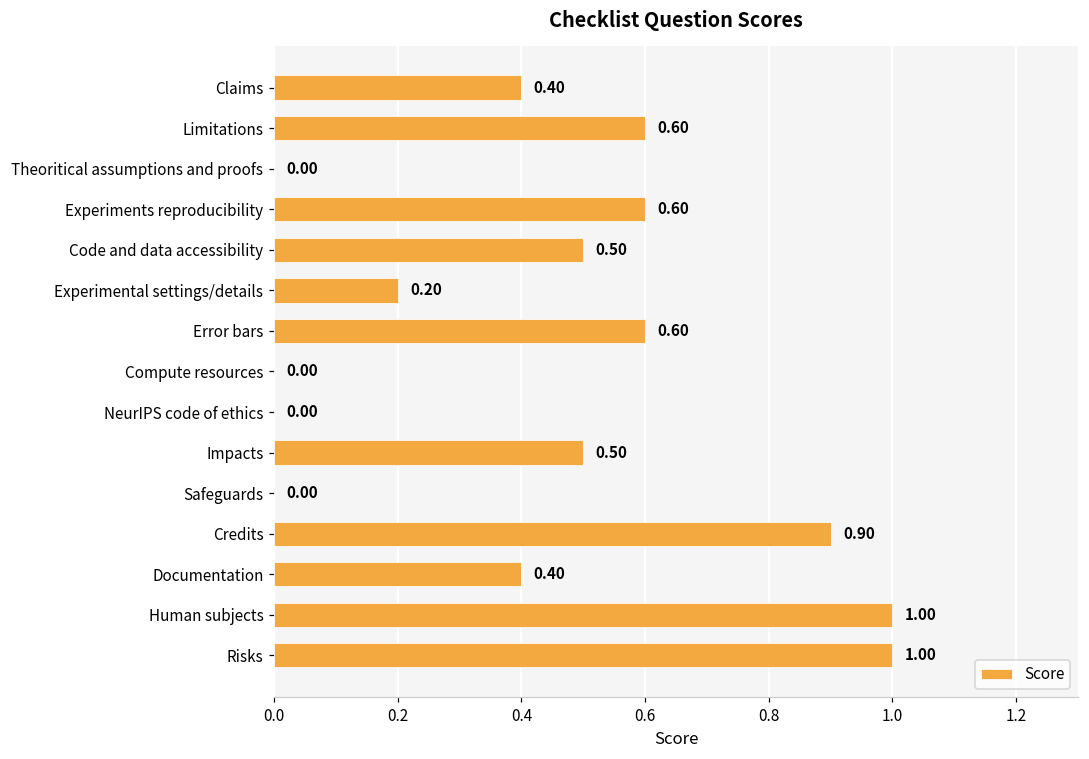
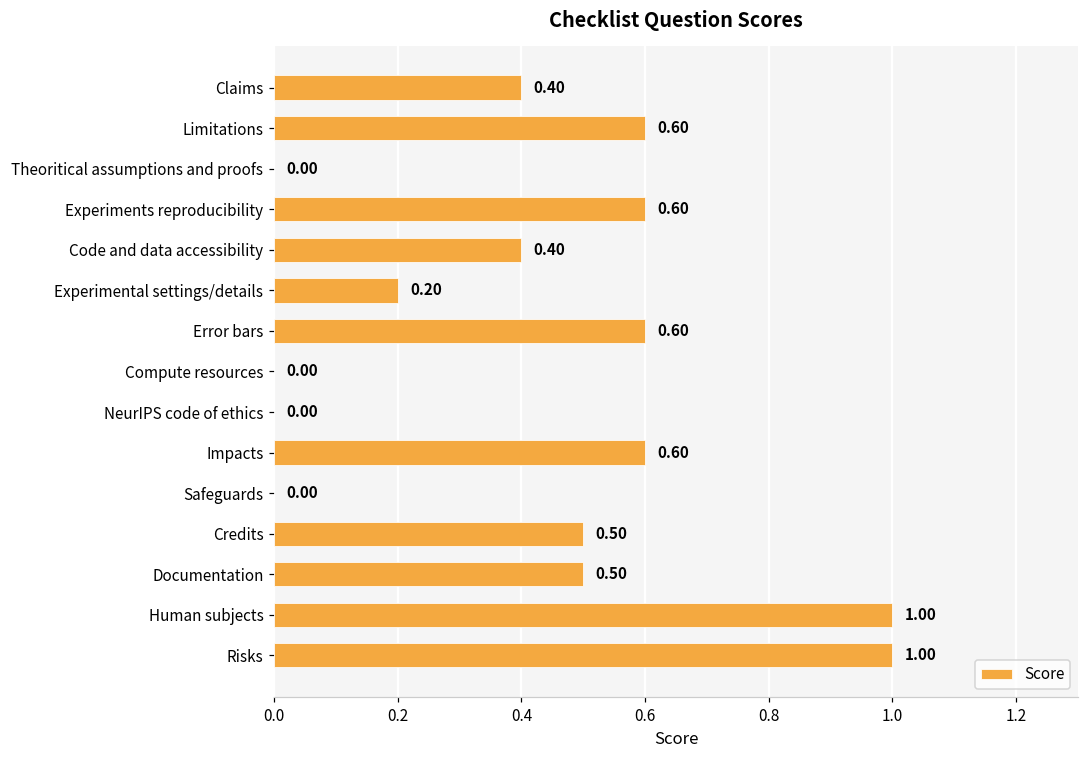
  {
    "Claims": 0.40,
    "Limitations": 0.60,
    "Theoritical assumptions and proofs": 0.00,
    "Experiments reproducibility": 0.60,
-   "Code and data accessibility": 0.50,
+   "Code and data accessibility": 0.40,
    "Experimental settings/details": 0.20,
    "Error bars": 0.60,
    "Compute resources": 0.00,
    "NeurIPS code of ethics": 0.00,
-   "Impacts": 0.50,
+   "Impacts": 0.60,
    "Safeguards": 0.00,
-   "Credits": 0.90,
-   "Documentation": 0.40,
+   "Credits": 0.50,
+   "Documentation": 0.50,
    "Human subjects": 1.00,
    "Risks": 1.00
  }
